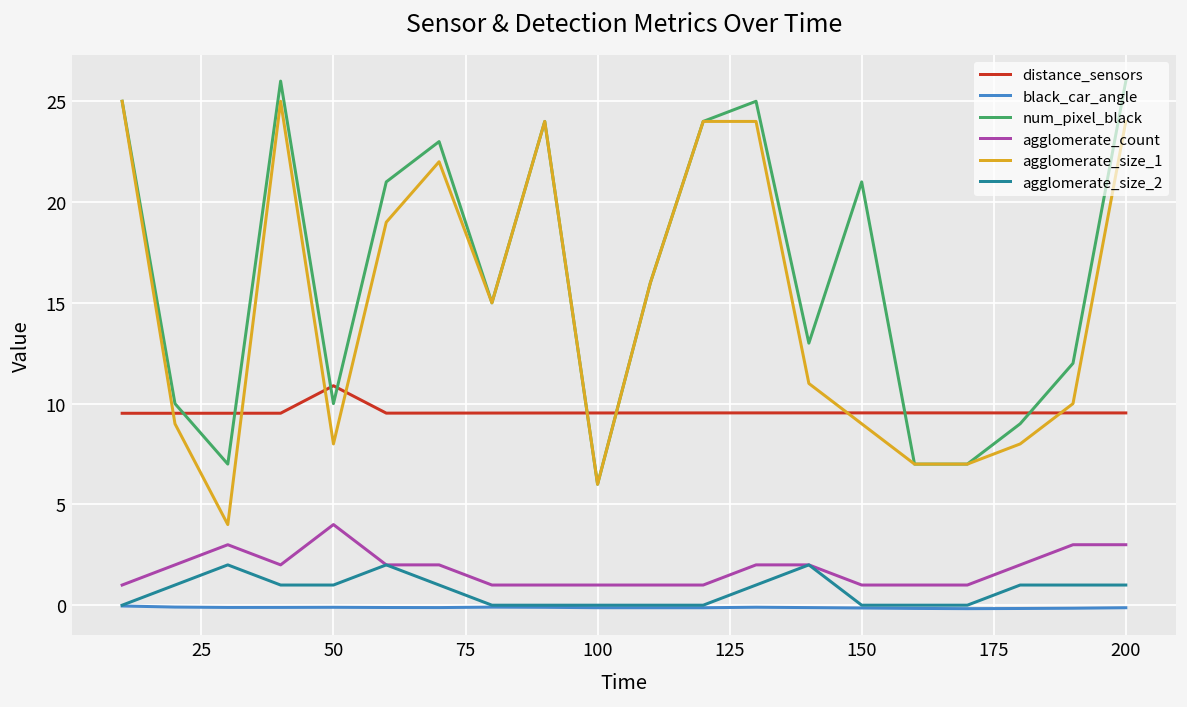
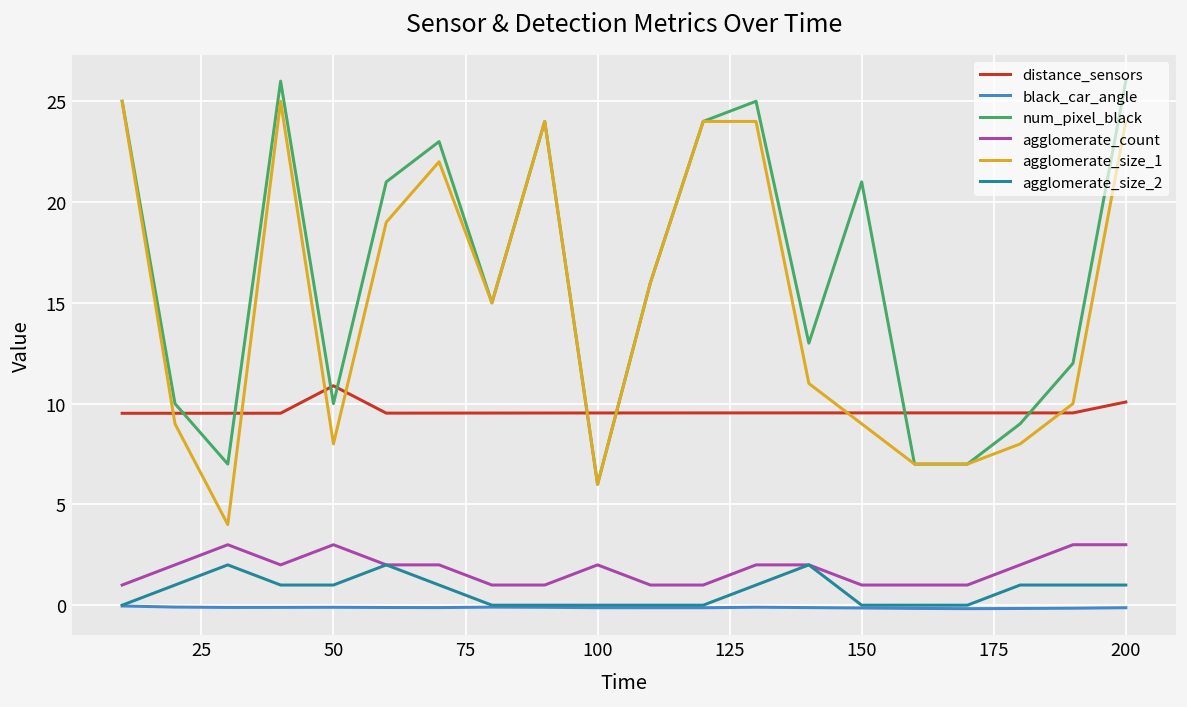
  {
    "distance_sensors": {
      "50": 10.9,
      "100": 9.5,
      "150": 9.5,
-     "200": 9.5
+     "200": 10.1
    },
    "black_car_angle": {
      "50": -0.1,
      "200": -0.1
    },
    "num_pixel_black": {
      "50": 10.0,
      "150": 21.0
    },
    "agglomerate_count": {
-     "50": 4,
-     "100": 1,
+     "50": 3,
+     "100": 2,
      "150": 1,
      "200": 3
    },
    "agglomerate_size_1": {
      "50": 8.0,
      "150": 9.0
    },
    "agglomerate_size_2": {
      "50": 1.0,
      "200": 1.0
    }
  }
